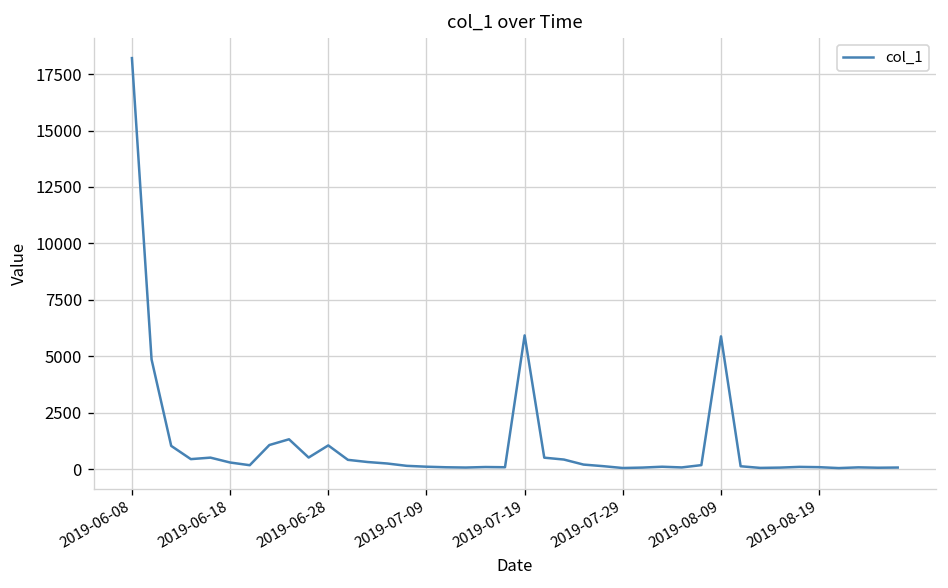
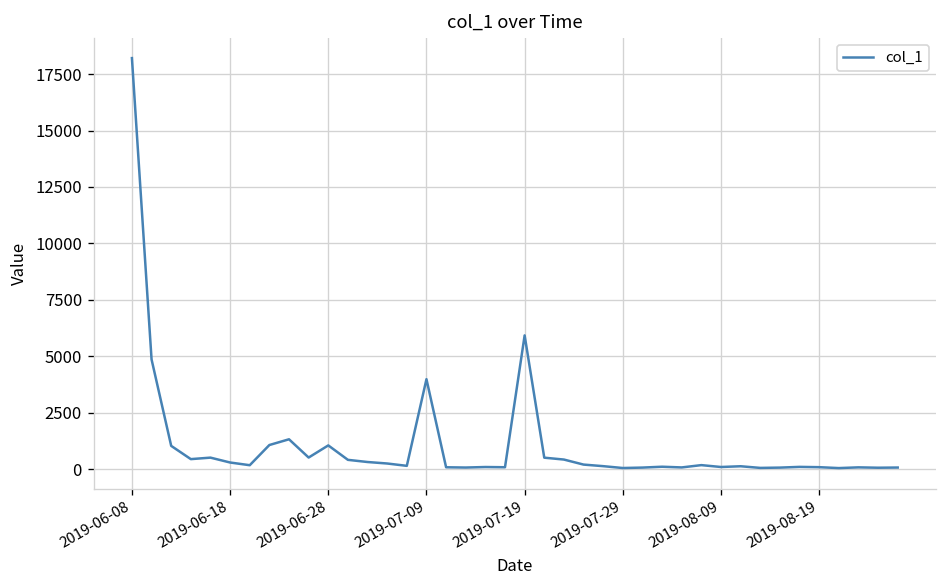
  {
    "2019-06-08": 18200,
    "2019-06-18": 300,
    "2019-06-28": 1000,
-   "2019-07-09": 100,
+   "2019-07-09": 4000,
    "2019-07-19": 5900,
    "2019-07-29": 0,
-   "2019-08-09": 5900,
+   "2019-08-09": 100,
    "2019-08-19": 100
  }
